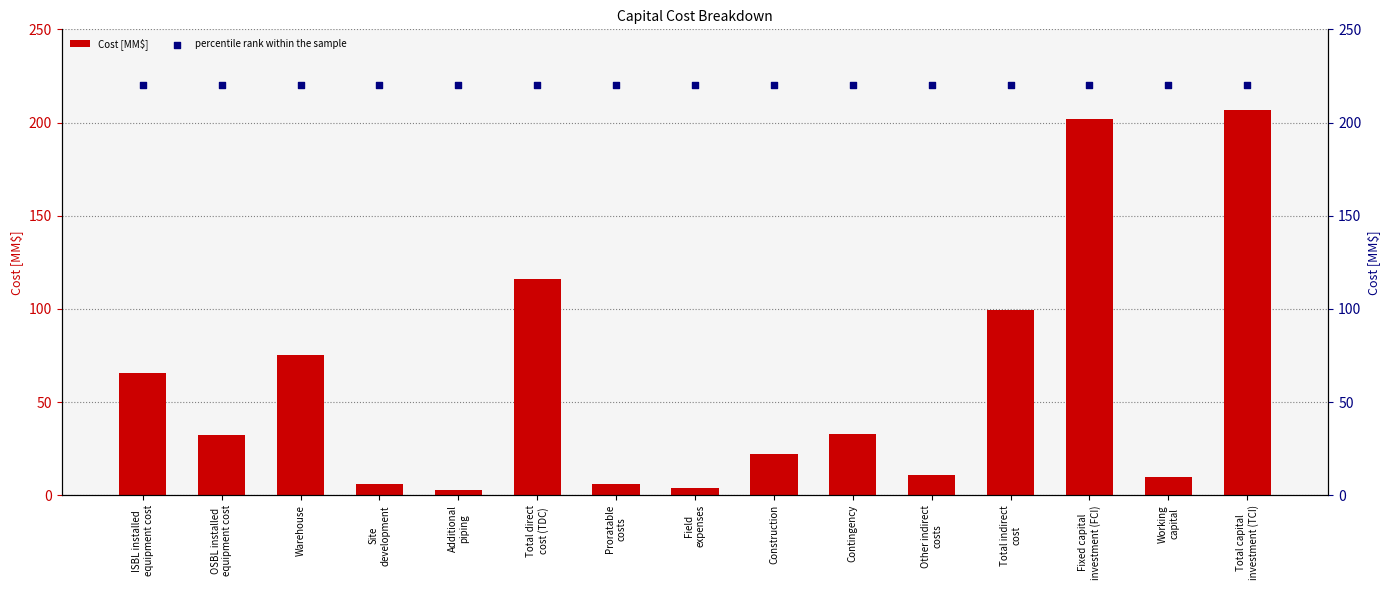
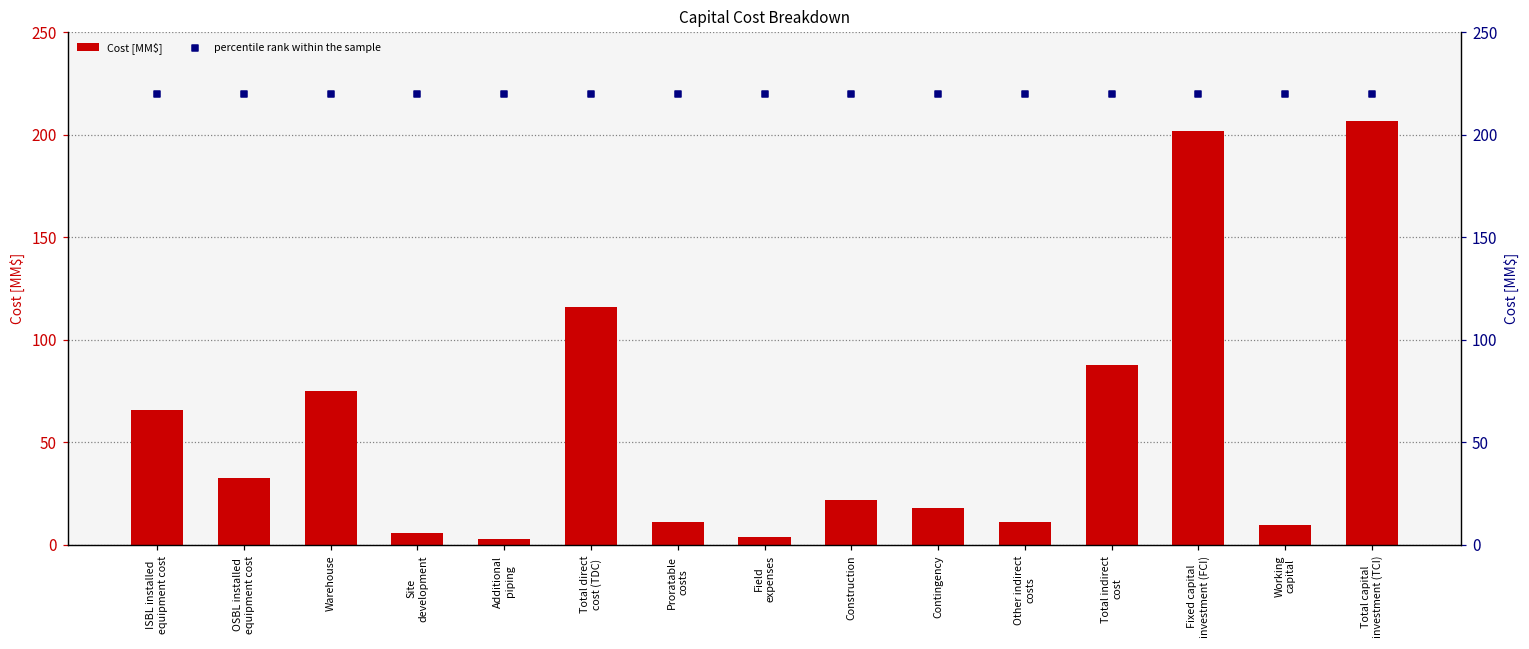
  {
    "Cost [MM$]": {
      "ISBL installed equipment cost": 66,
      "OSBL installed equipment cost": 32,
      "Warehouse": 75,
      "Site development": 6,
      "Additional piping": 3,
      "Total direct cost (TDC)": 116,
-     "Proratable costs": 6,
+     "Proratable costs": 11,
      "Field expenses": 4,
      "Construction": 22,
-     "Contingency": 33,
+     "Contingency": 18,
      "Other indirect costs": 11,
-     "Total indirect cost": 99,
+     "Total indirect cost": 88,
      "Fixed capital investment (FCI)": 202,
      "Working capital": 10,
      "Total capital investment (TCI)": 207
    }
  }
